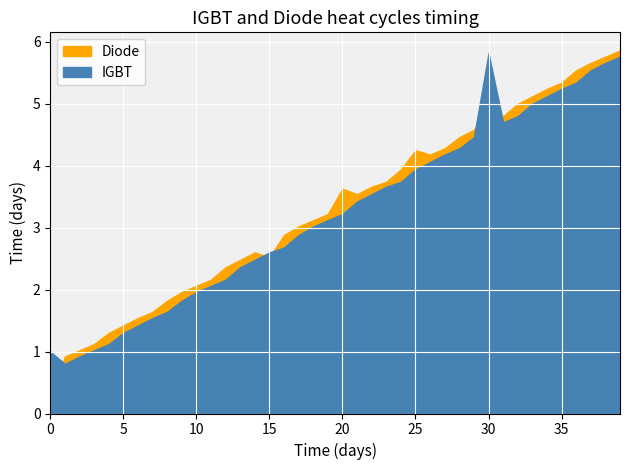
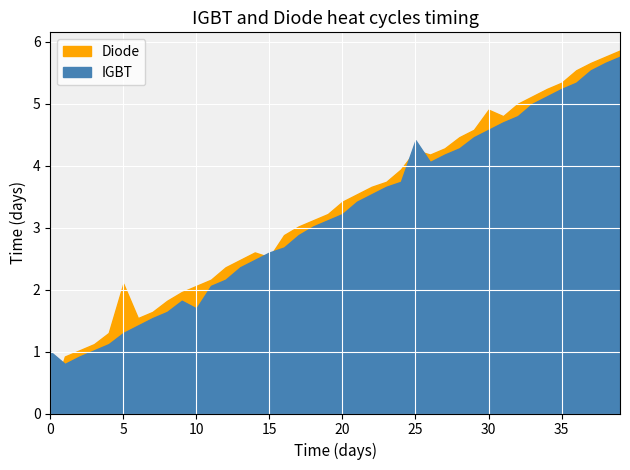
  {
    "Diode": {
-     "5": 1.4,
+     "5": 2.1,
      "10": 2.1,
-     "20": 3.6,
+     "20": 3.4,
      "35": 5.3
    },
    "IGBT": {
      "0": 1.0,
      "5": 1.3,
-     "10": 2.0,
+     "10": 1.7,
      "15": 2.6,
      "20": 3.2,
-     "25": 3.9,
-     "30": 5.8,
+     "25": 4.4,
+     "30": 4.6,
      "35": 5.2
    }
  }
